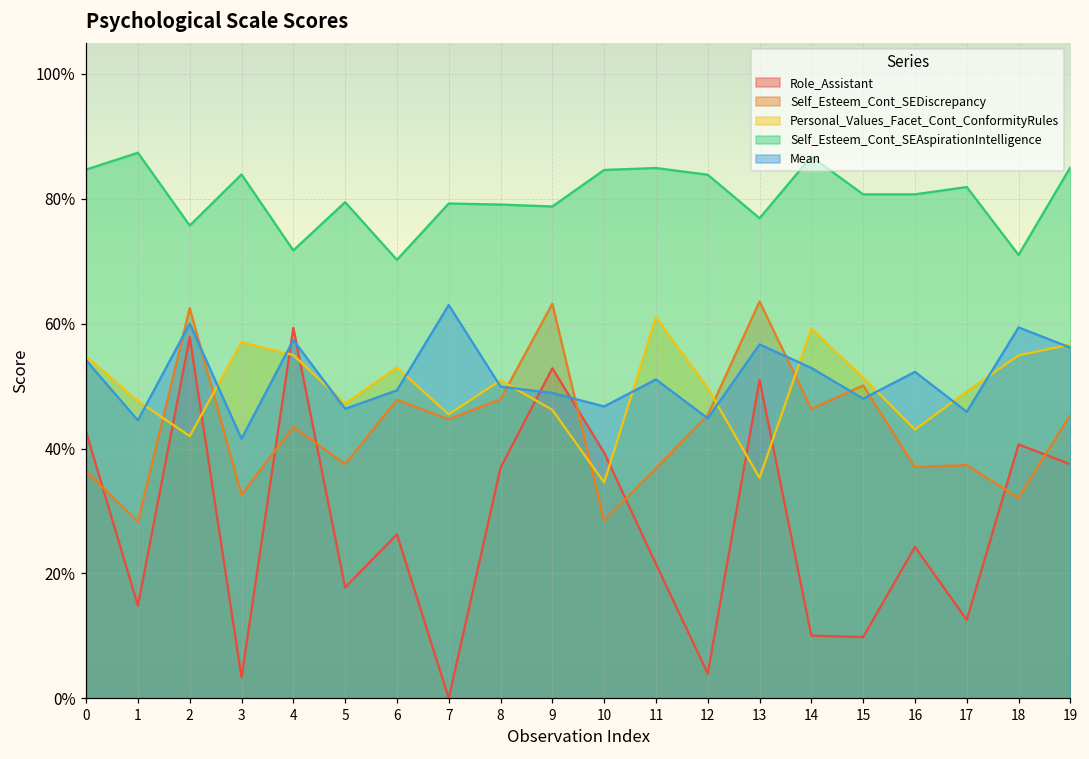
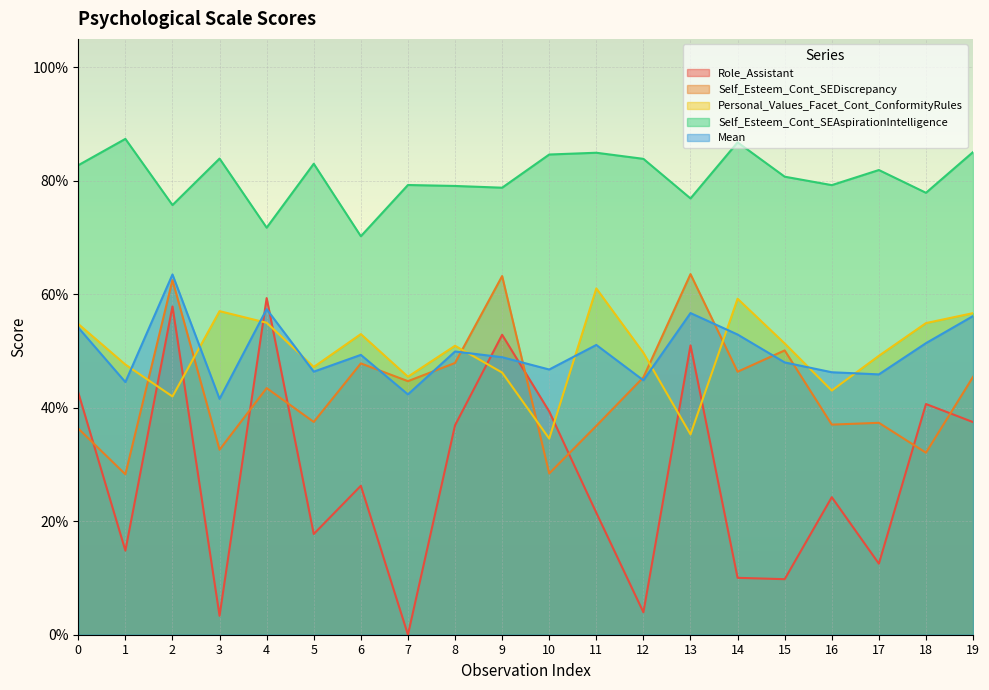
  {
    "Self_Esteem_Cont_SEAspirationIntelligence": {
-     "0": "85%",
+     "0": "83%",
      "1": "87%",
      "2": "76%",
      "3": "84%",
      "4": "72%",
-     "5": "79%",
+     "5": "83%",
      "6": "70%",
      "7": "79%",
      "8": "79%",
      "9": "79%",
      "10": "85%",
      "11": "85%",
      "12": "84%",
      "13": "77%",
      "15": "81%",
-     "16": "81%",
+     "16": "79%",
      "17": "82%",
-     "18": "71%",
+     "18": "78%",
      "19": "85%"
    },
    "Mean": {
      "0": "54%",
      "1": "45%",
-     "2": "60%",
+     "2": "63%",
      "3": "42%",
      "4": "57%",
      "5": "46%",
      "6": "49%",
-     "7": "63%",
+     "7": "42%",
      "8": "50%",
      "9": "49%",
      "10": "47%",
      "11": "51%",
      "12": "45%",
      "13": "57%",
      "14": "53%",
      "15": "48%",
-     "16": "52%",
+     "16": "46%",
      "17": "46%",
-     "18": "59%",
+     "18": "51%",
      "19": "56%"
    }
  }
